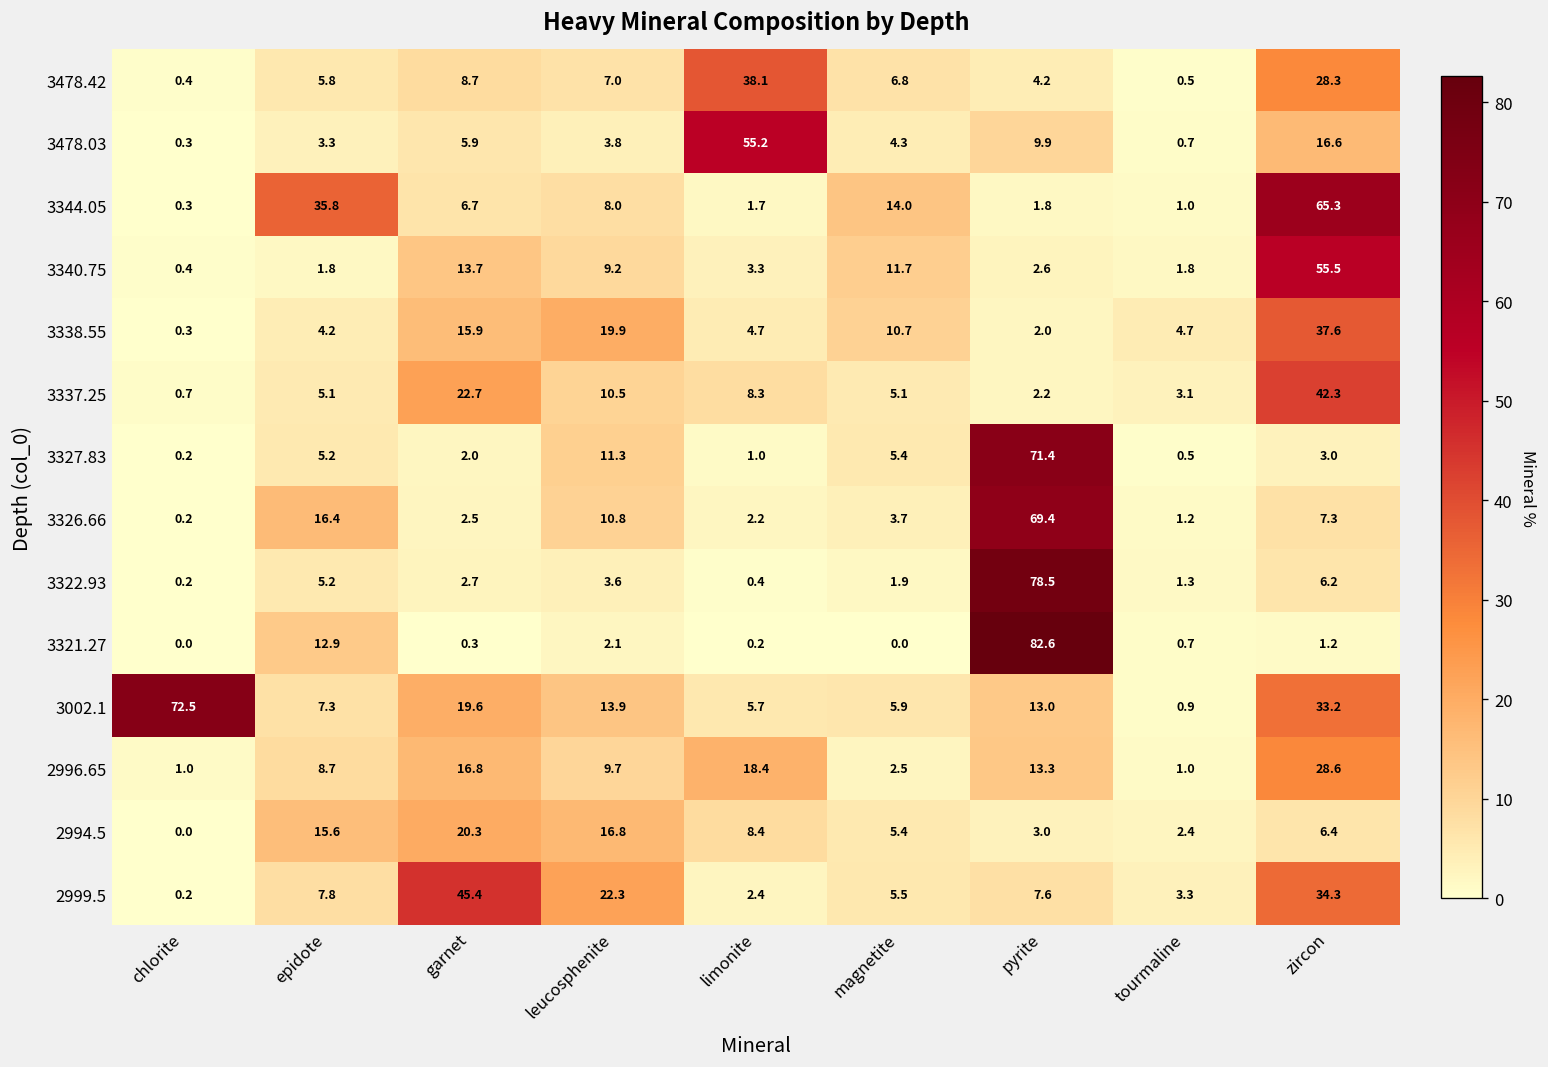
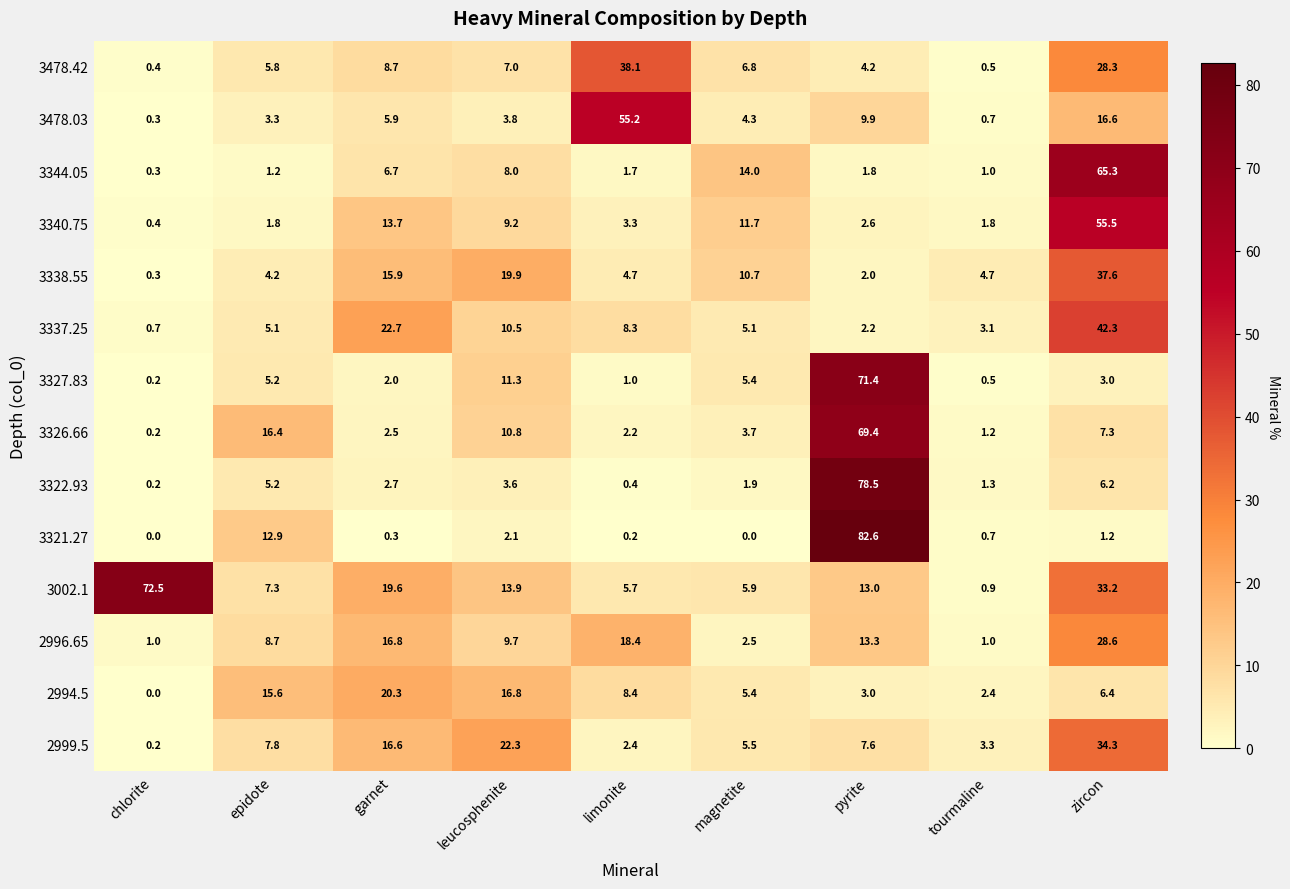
  {
    "3478.42": {
      "chlorite": 0.4,
      "epidote": 5.8,
      "garnet": 8.7,
      "leucosphenite": 7.0,
      "limonite": 38.1,
      "magnetite": 6.8,
      "pyrite": 4.2,
      "tourmaline": 0.5,
      "zircon": 28.3
    },
    "3478.03": {
      "chlorite": 0.3,
      "epidote": 3.3,
      "garnet": 5.9,
      "leucosphenite": 3.8,
      "limonite": 55.2,
      "magnetite": 4.3,
      "pyrite": 9.9,
      "tourmaline": 0.7,
      "zircon": 16.6
    },
    "3344.05": {
      "chlorite": 0.3,
-     "epidote": 35.8,
+     "epidote": 1.2,
      "garnet": 6.7,
      "leucosphenite": 8.0,
      "limonite": 1.7,
      "magnetite": 14.0,
      "pyrite": 1.8,
      "tourmaline": 1.0,
      "zircon": 65.3
    },
    "3340.75": {
      "chlorite": 0.4,
      "epidote": 1.8,
      "garnet": 13.7,
      "leucosphenite": 9.2,
      "limonite": 3.3,
      "magnetite": 11.7,
      "pyrite": 2.6,
      "tourmaline": 1.8,
      "zircon": 55.5
    },
    "3338.55": {
      "chlorite": 0.3,
      "epidote": 4.2,
      "garnet": 15.9,
      "leucosphenite": 19.9,
      "limonite": 4.7,
      "magnetite": 10.7,
      "pyrite": 2.0,
      "tourmaline": 4.7,
      "zircon": 37.6
    },
    "3337.25": {
      "chlorite": 0.7,
      "epidote": 5.1,
      "garnet": 22.7,
      "leucosphenite": 10.5,
      "limonite": 8.3,
      "magnetite": 5.1,
      "pyrite": 2.2,
      "tourmaline": 3.1,
      "zircon": 42.3
    },
    "3327.83": {
      "chlorite": 0.2,
      "epidote": 5.2,
      "garnet": 2.0,
      "leucosphenite": 11.3,
      "limonite": 1.0,
      "magnetite": 5.4,
      "pyrite": 71.4,
      "tourmaline": 0.5,
      "zircon": 3.0
    },
    "3326.66": {
      "chlorite": 0.2,
      "epidote": 16.4,
      "garnet": 2.5,
      "leucosphenite": 10.8,
      "limonite": 2.2,
      "magnetite": 3.7,
      "pyrite": 69.4,
      "tourmaline": 1.2,
      "zircon": 7.3
    },
    "3322.93": {
      "chlorite": 0.2,
      "epidote": 5.2,
      "garnet": 2.7,
      "leucosphenite": 3.6,
      "limonite": 0.4,
      "magnetite": 1.9,
      "pyrite": 78.5,
      "tourmaline": 1.3,
      "zircon": 6.2
    },
    "3321.27": {
      "chlorite": 0.0,
      "epidote": 12.9,
      "garnet": 0.3,
      "leucosphenite": 2.1,
      "limonite": 0.2,
      "magnetite": 0.0,
      "pyrite": 82.6,
      "tourmaline": 0.7,
      "zircon": 1.2
    },
    "3002.1": {
      "chlorite": 72.5,
      "epidote": 7.3,
      "garnet": 19.6,
      "leucosphenite": 13.9,
      "limonite": 5.7,
      "magnetite": 5.9,
      "pyrite": 13.0,
      "tourmaline": 0.9,
      "zircon": 33.2
    },
    "2996.65": {
      "chlorite": 1.0,
      "epidote": 8.7,
      "garnet": 16.8,
      "leucosphenite": 9.7,
      "limonite": 18.4,
      "magnetite": 2.5,
      "pyrite": 13.3,
      "tourmaline": 1.0,
      "zircon": 28.6
    },
    "2994.5": {
      "chlorite": 0.0,
      "epidote": 15.6,
      "garnet": 20.3,
      "leucosphenite": 16.8,
      "limonite": 8.4,
      "magnetite": 5.4,
      "pyrite": 3.0,
      "tourmaline": 2.4,
      "zircon": 6.4
    },
    "2999.5": {
      "chlorite": 0.2,
      "epidote": 7.8,
-     "garnet": 45.4,
+     "garnet": 16.6,
      "leucosphenite": 22.3,
      "limonite": 2.4,
      "magnetite": 5.5,
      "pyrite": 7.6,
      "tourmaline": 3.3,
      "zircon": 34.3
    }
  }
